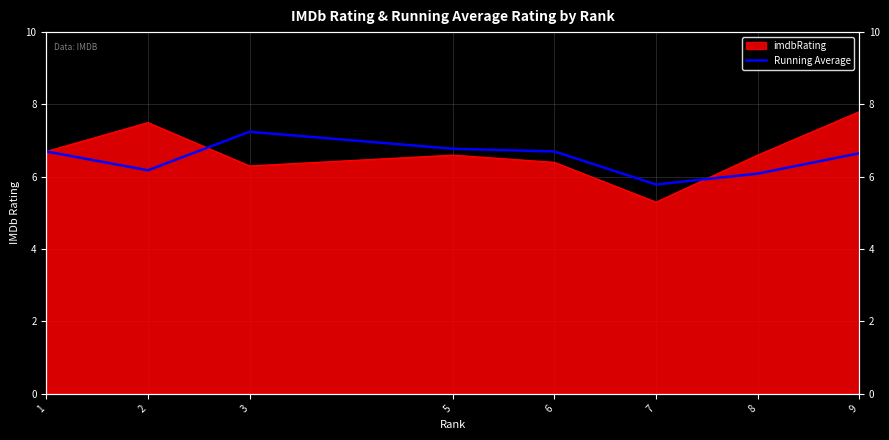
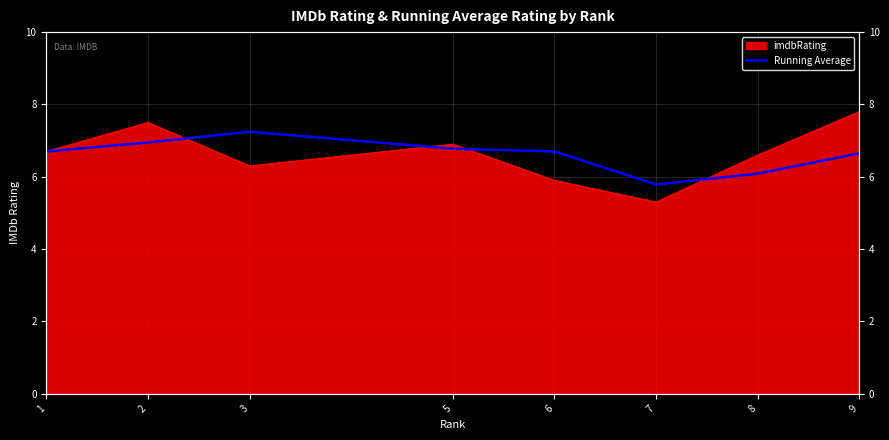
  {
    "imdbRating": {
      "2": 7.5,
      "3": 6.3,
-     "5": 6.6,
-     "6": 6.4,
+     "5": 6.9,
+     "6": 5.9,
      "7": 5.3,
      "8": 6.6,
      "9": 7.8
    },
    "Running Average": {
-     "2": 6.2,
+     "2": 7.0,
      "3": 7.2,
      "5": 6.8,
      "6": 6.7,
      "7": 5.8,
      "8": 6.1,
      "9": 6.7
    }
  }
